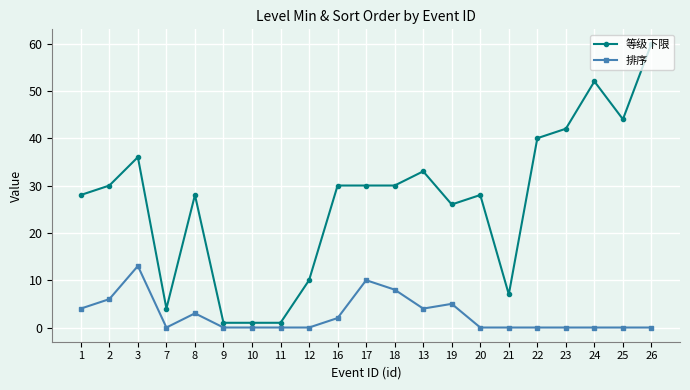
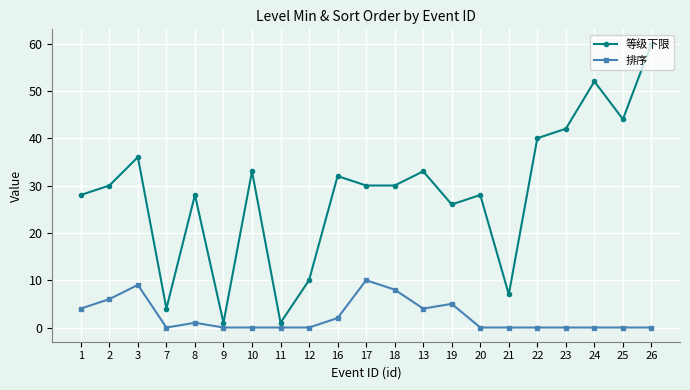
  {
    "等级下限": {
      "1": 28,
      "2": 30,
      "3": 36,
      "7": 4,
      "8": 28,
      "9": 1,
-     "10": 1,
+     "10": 33,
      "11": 1,
      "12": 10,
-     "16": 30,
+     "16": 32,
      "17": 30,
      "18": 30,
      "13": 33,
      "19": 26,
      "20": 28,
      "21": 7,
      "22": 40,
      "23": 42,
      "24": 52,
      "25": 44
    },
    "排序": {
      "1": 4,
      "2": 6,
-     "3": 13,
+     "3": 9,
      "7": 0,
-     "8": 3,
+     "8": 1,
      "9": 0,
      "10": 0,
      "11": 0,
      "12": 0,
      "16": 2,
      "17": 10,
      "18": 8,
      "13": 4,
      "19": 5,
      "20": 0,
      "21": 0,
      "22": 0,
      "23": 0,
      "24": 0,
      "25": 0,
      "26": 0
    }
  }
